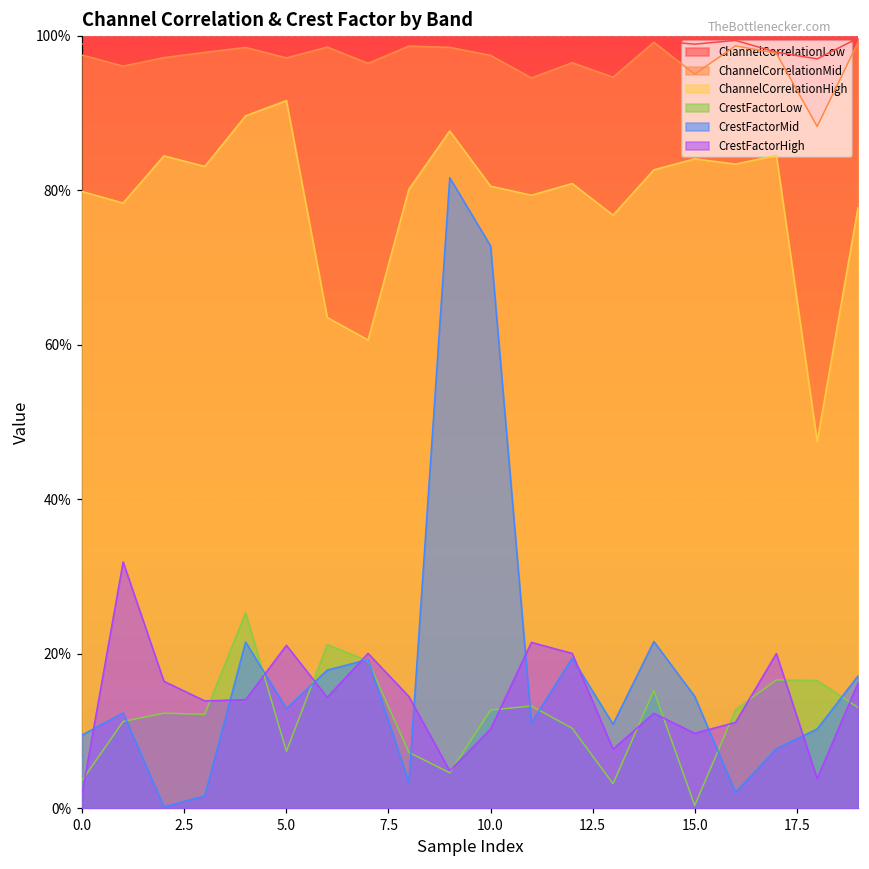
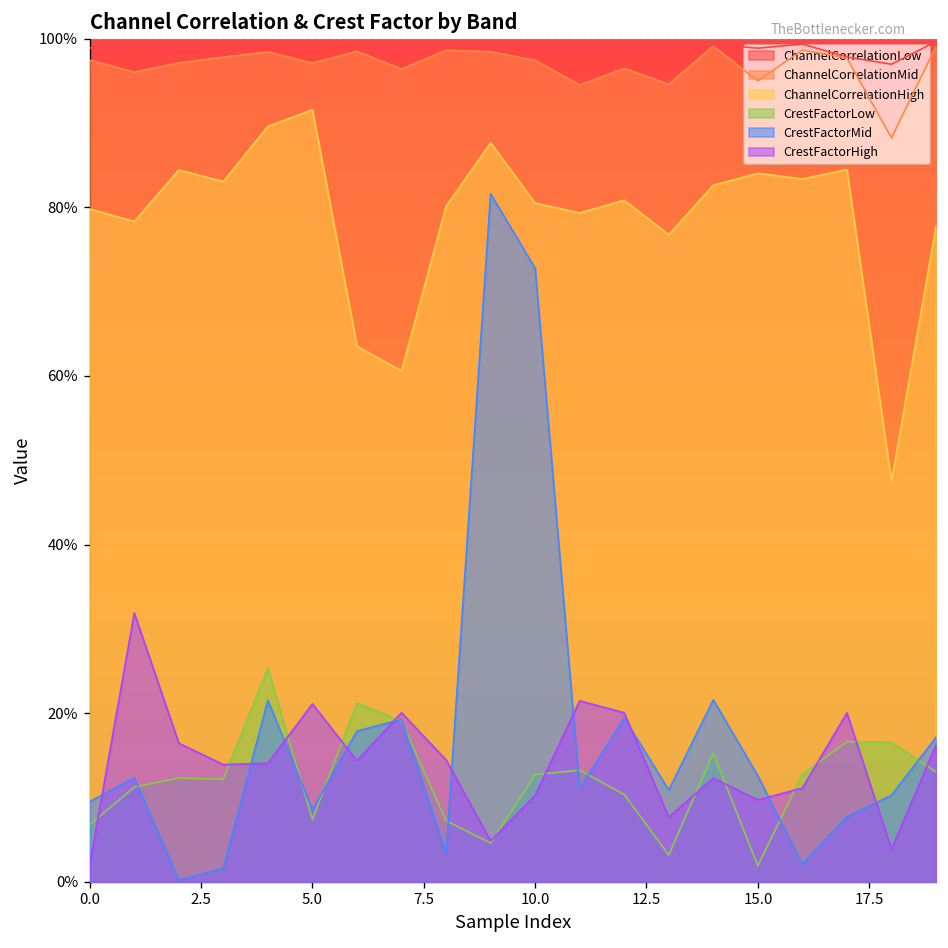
  {
    "CrestFactorLow": {
-     "0.0": "4%",
+     "0.0": "7%",
      "5.0": "7%",
      "10.0": "13%",
-     "15.0": "0%"
+     "15.0": "2%"
    },
    "CrestFactorMid": {
      "0.0": "9%",
-     "5.0": "13%",
+     "5.0": "9%",
      "10.0": "73%",
-     "15.0": "14%"
+     "15.0": "13%"
    },
    "CrestFactorHigh": {
      "0.0": "2%",
      "5.0": "21%",
      "10.0": "10%",
      "15.0": "10%"
    }
  }
